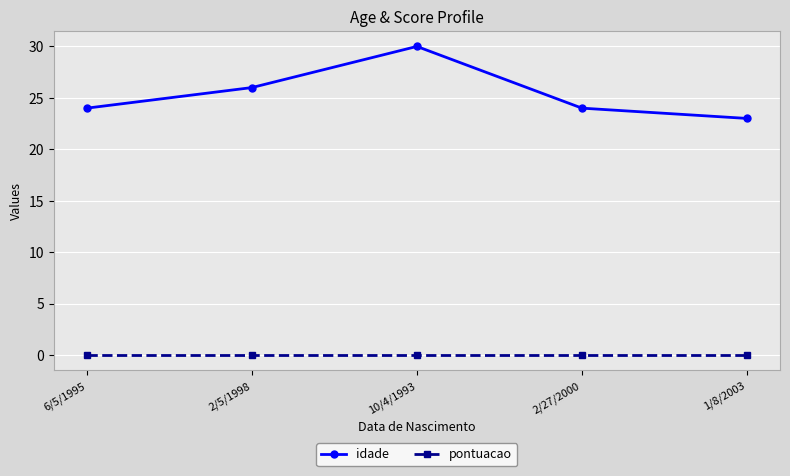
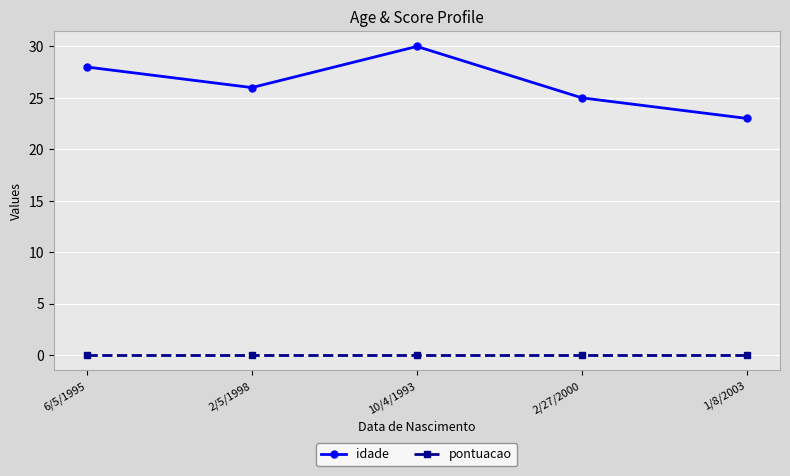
  {
    "idade": {
-     "6/5/1995": 24,
+     "6/5/1995": 28,
      "2/5/1998": 26,
      "10/4/1993": 30,
-     "2/27/2000": 24,
+     "2/27/2000": 25,
      "1/8/2003": 23
    },
    "pontuacao": {
      "6/5/1995": 0,
      "2/5/1998": 0,
      "10/4/1993": 0,
      "2/27/2000": 0,
      "1/8/2003": 0
    }
  }
